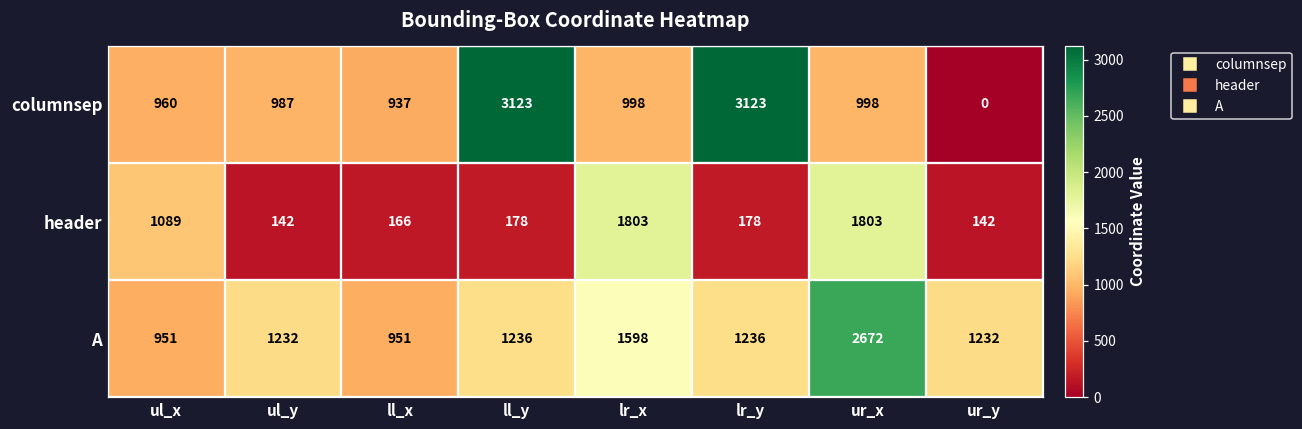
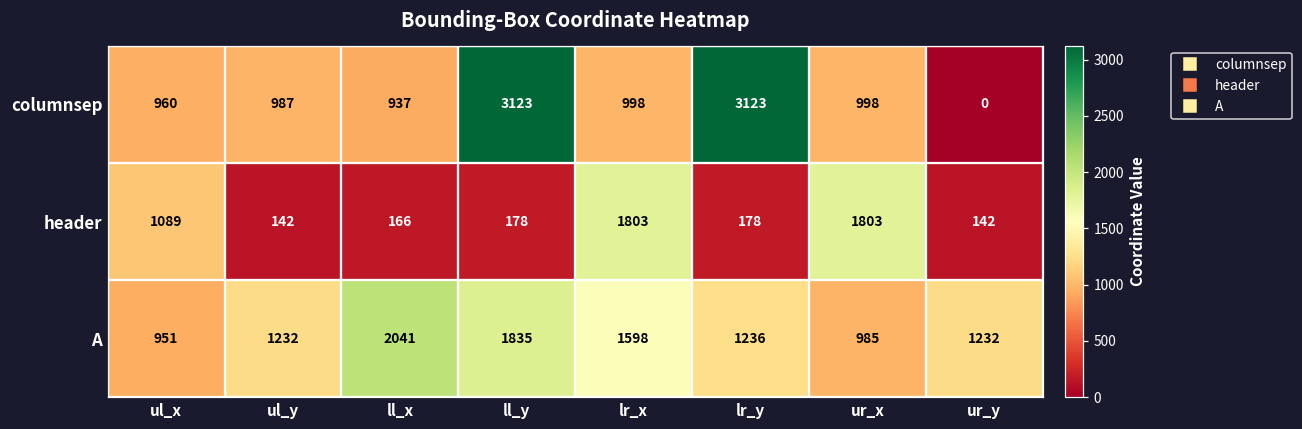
  {
    "columnsep": {
      "ul_x": 960,
      "ul_y": 987,
      "ll_x": 937,
      "ll_y": 3123,
      "lr_x": 998,
      "lr_y": 3123,
      "ur_x": 998,
      "ur_y": 0
    },
    "header": {
      "ul_x": 1089,
      "ul_y": 142,
      "ll_x": 166,
      "ll_y": 178,
      "lr_x": 1803,
      "lr_y": 178,
      "ur_x": 1803,
      "ur_y": 142
    },
    "A": {
      "ul_x": 951,
      "ul_y": 1232,
-     "ll_x": 951,
-     "ll_y": 1236,
+     "ll_x": 2041,
+     "ll_y": 1835,
      "lr_x": 1598,
      "lr_y": 1236,
-     "ur_x": 2672,
+     "ur_x": 985,
      "ur_y": 1232
    }
  }
